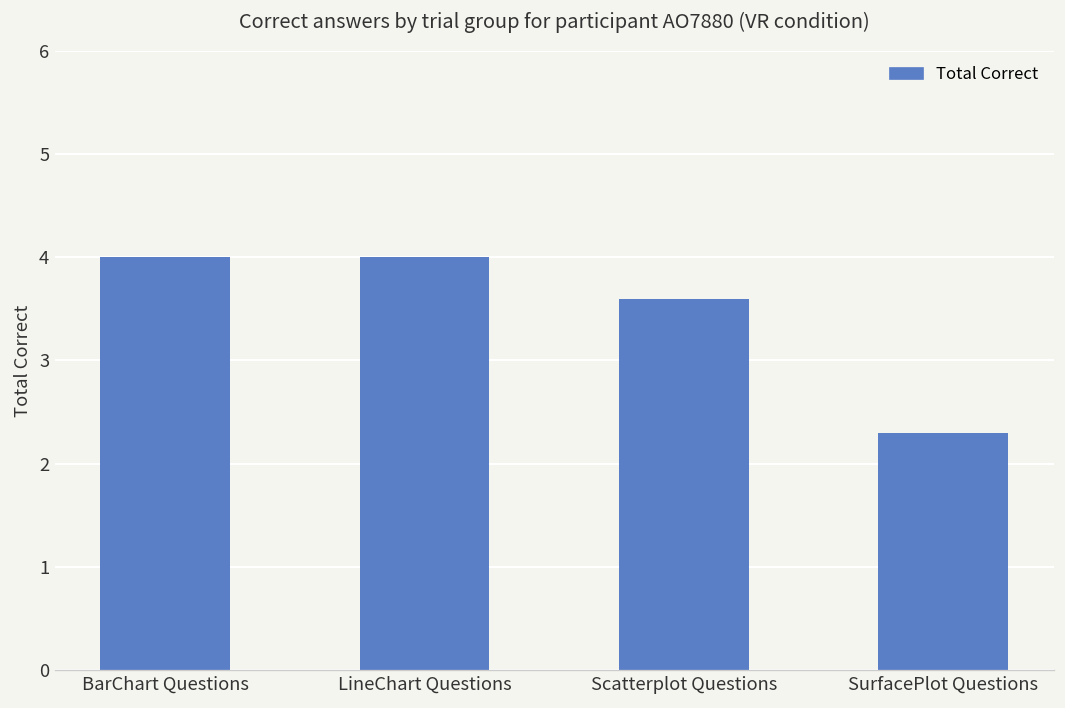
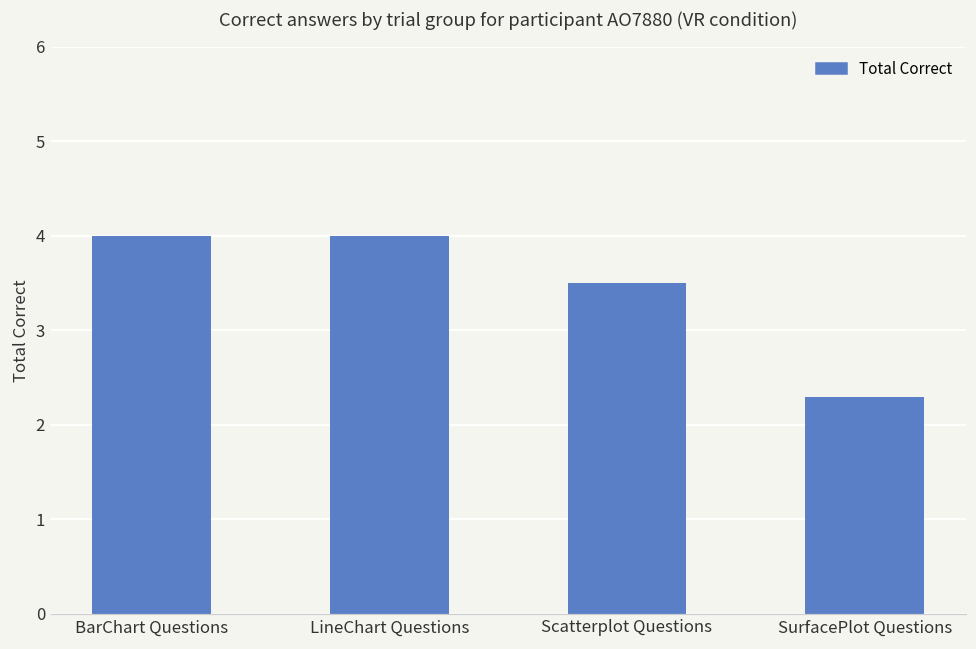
  {
    "BarChart Questions": 4.0,
    "LineChart Questions": 4.0,
-   "Scatterplot Questions": 3.6,
+   "Scatterplot Questions": 3.5,
    "SurfacePlot Questions": 2.3
  }
